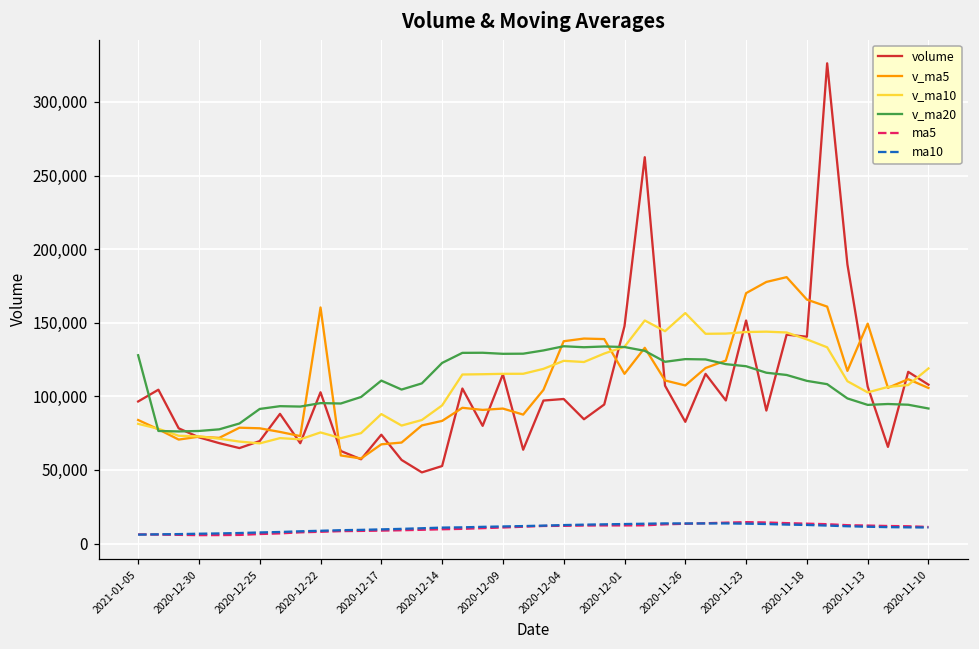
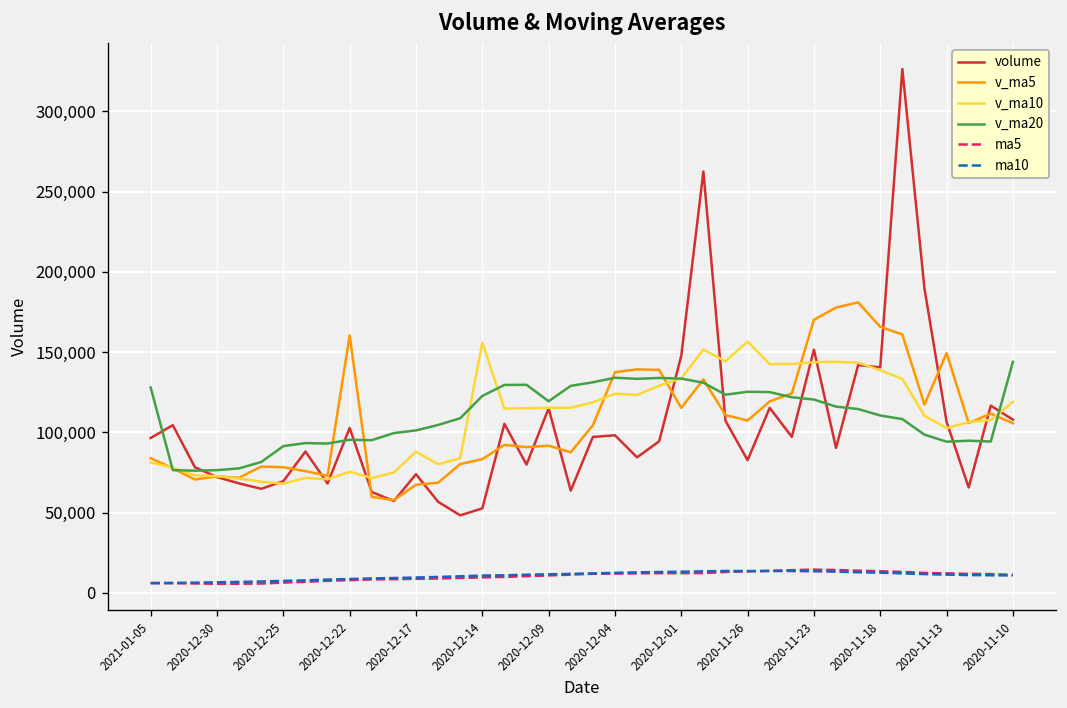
  {
    "v_ma5": {
      "2021-01-05": "84,000",
      "2020-12-25": "78,000",
      "2020-12-22": "160,000",
      "2020-12-17": "67,000",
      "2020-12-14": "83,000",
      "2020-12-09": "92,000",
      "2020-12-04": "137,000",
      "2020-12-01": "115,000",
      "2020-11-26": "107,000",
      "2020-11-23": "170,000",
      "2020-11-18": "166,000",
      "2020-11-13": "149,000",
      "2020-11-10": "106,000"
    },
    "v_ma10": {
      "2021-01-05": "81,000",
      "2020-12-22": "75,000",
      "2020-12-17": "88,000",
-     "2020-12-14": "94,000",
+     "2020-12-14": "156,000",
      "2020-12-04": "124,000",
      "2020-11-26": "157,000",
      "2020-11-23": "144,000",
      "2020-11-13": "103,000",
      "2020-11-10": "119,000"
    },
    "v_ma20": {
      "2021-01-05": "128,000",
      "2020-12-30": "76,000",
      "2020-12-25": "91,000",
      "2020-12-22": "95,000",
-     "2020-12-17": "111,000",
+     "2020-12-17": "101,000",
      "2020-12-14": "123,000",
-     "2020-12-09": "129,000",
+     "2020-12-09": "119,000",
      "2020-12-04": "134,000",
      "2020-11-26": "125,000",
      "2020-11-23": "120,000",
      "2020-11-18": "111,000",
      "2020-11-13": "94,000",
-     "2020-11-10": "92,000"
+     "2020-11-10": "144,000"
    }
  }
